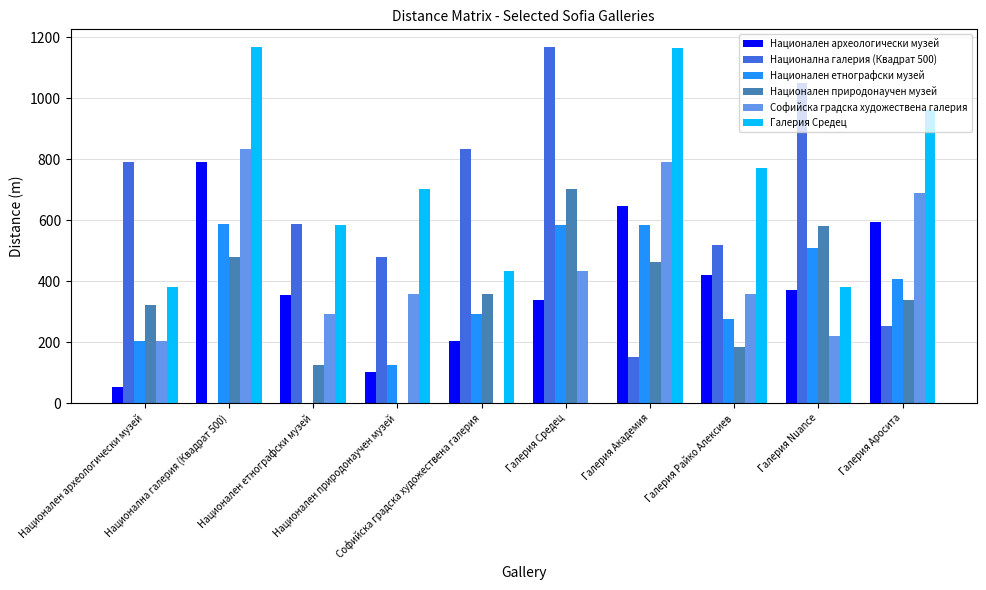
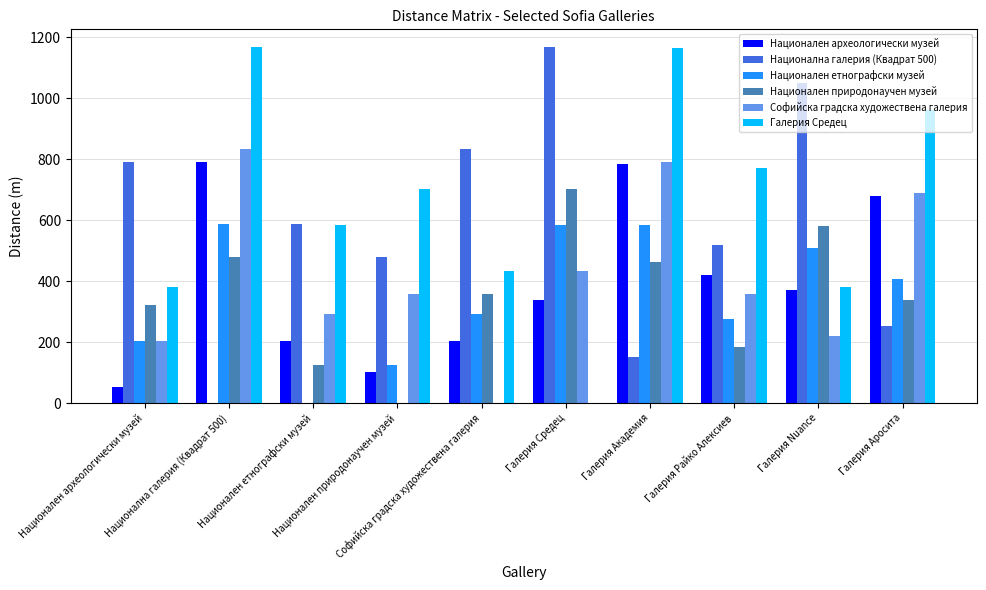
  {
    "Национален археологически музей": {
      "Национален археологически музей": 50,
      "Национална галерия (Квадрат 500)": 790,
-     "Национален етнографски музей": 350,
+     "Национален етнографски музей": 200,
      "Национален природонаучен музей": 100,
      "Софийска градска художествена галерия": 200,
      "Галерия Средец": 340,
-     "Галерия Академия": 640,
+     "Галерия Академия": 790,
      "Галерия Райко Алексиев": 420,
      "Галерия Nuance": 370,
-     "Галерия Аросита": 600
+     "Галерия Аросита": 680
    }
  }
